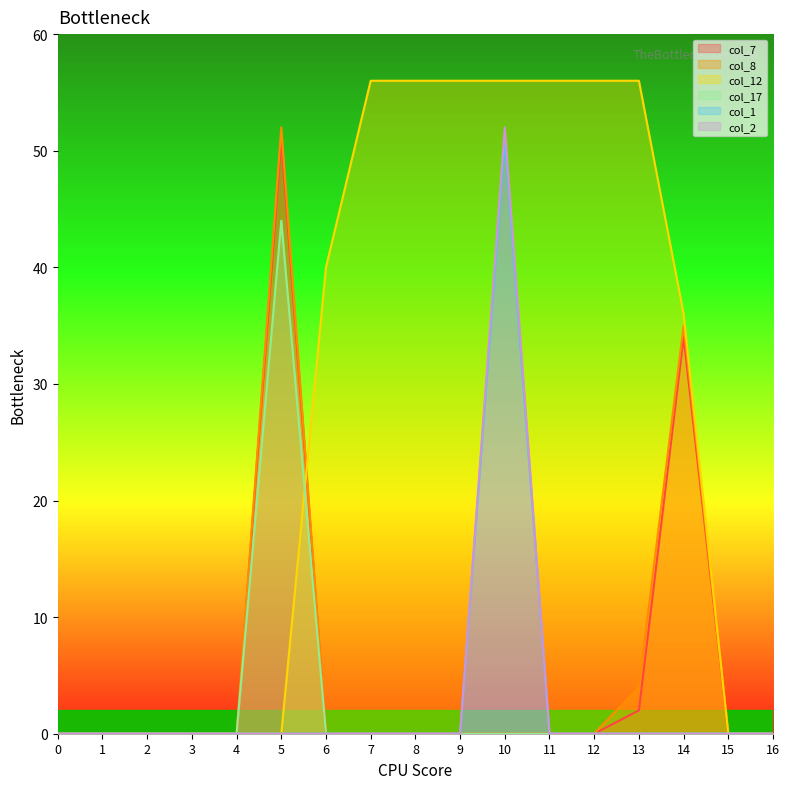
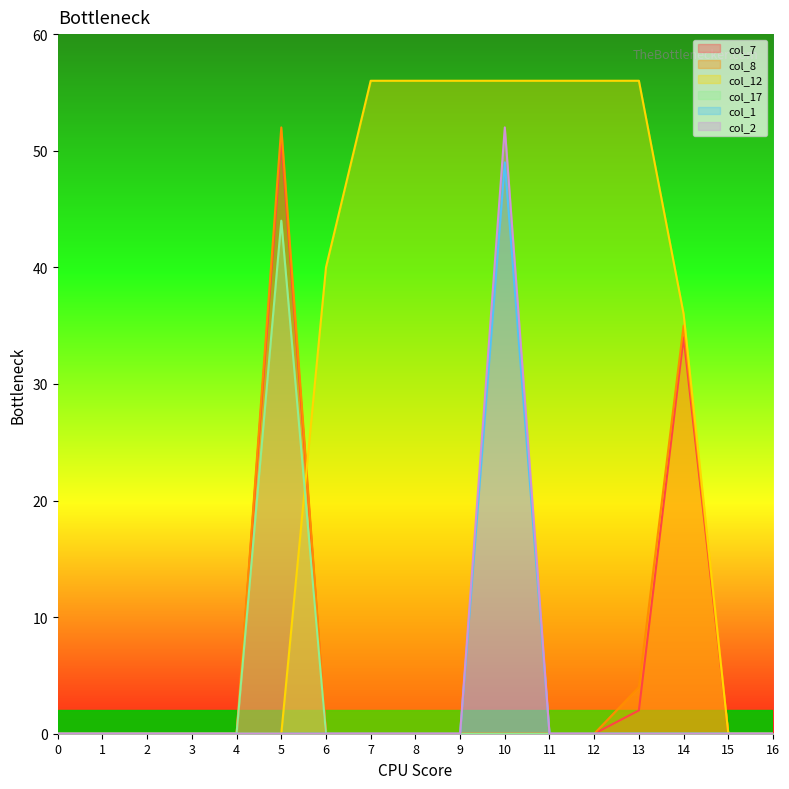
  {
    "col_17": {
      "5": 44
    },
    "col_1": {
-     "10": 51
+     "10": 49
    },
    "col_2": {
      "10": 52
    }
  }
